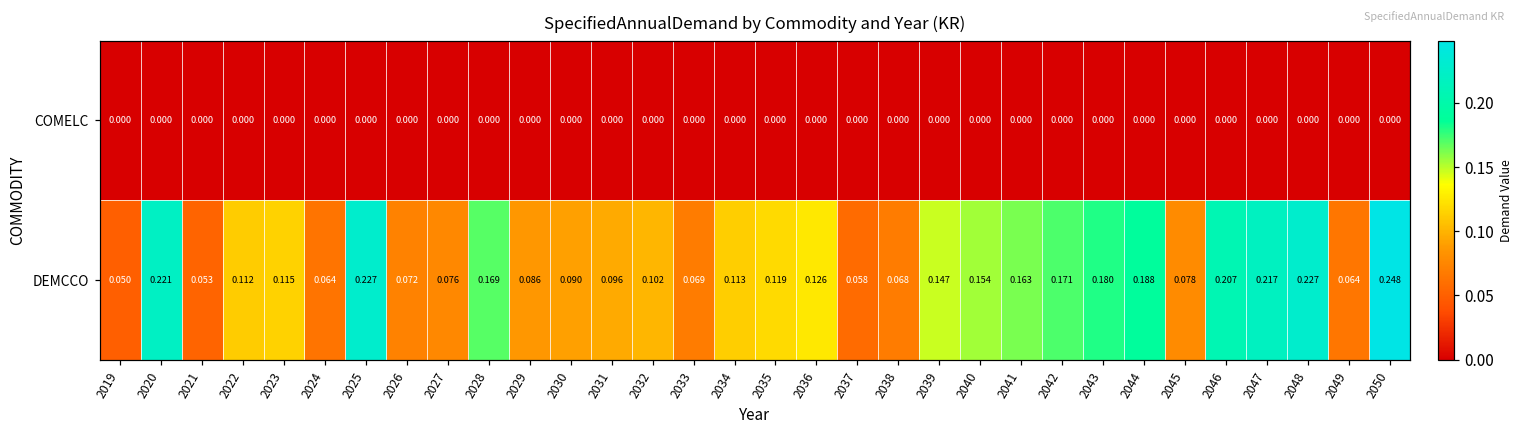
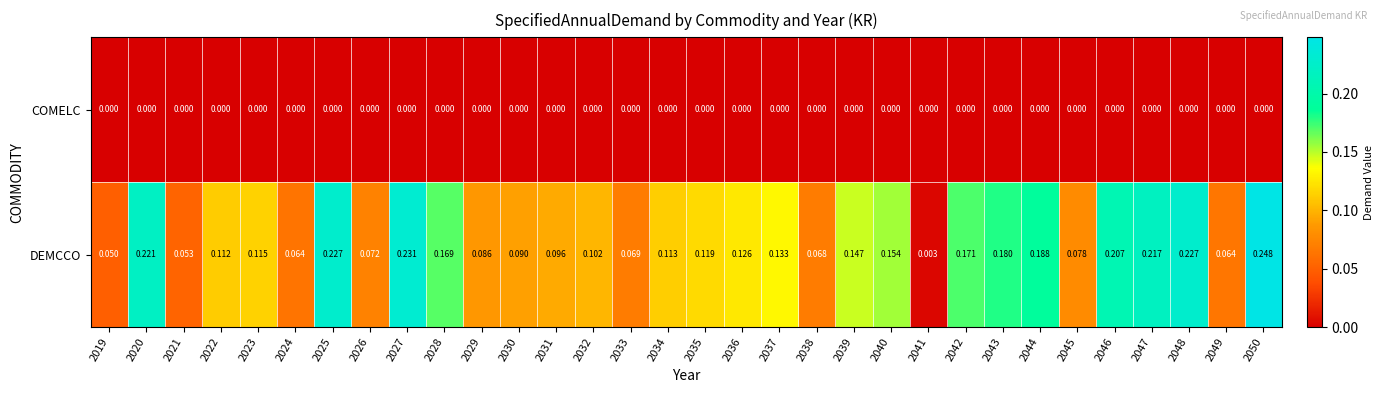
  {
    "COMELC": {
      "2019": 0.000,
      "2020": 0.000,
      "2021": 0.000,
      "2022": 0.000,
      "2023": 0.000,
      "2024": 0.000,
      "2025": 0.000,
      "2026": 0.000,
      "2027": 0.000,
      "2028": 0.000,
      "2029": 0.000,
      "2030": 0.000,
      "2031": 0.000,
      "2032": 0.000,
      "2033": 0.000,
      "2034": 0.000,
      "2035": 0.000,
      "2036": 0.000,
      "2037": 0.000,
      "2038": 0.000,
      "2039": 0.000,
      "2040": 0.000,
      "2041": 0.000,
      "2042": 0.000,
      "2043": 0.000,
      "2044": 0.000,
      "2045": 0.000,
      "2046": 0.000,
      "2047": 0.000,
      "2048": 0.000,
      "2049": 0.000,
      "2050": 0.000
    },
    "DEMCCO": {
      "2019": 0.050,
      "2020": 0.221,
      "2021": 0.053,
      "2022": 0.112,
      "2023": 0.115,
      "2024": 0.064,
      "2025": 0.227,
      "2026": 0.072,
-     "2027": 0.076,
+     "2027": 0.231,
      "2028": 0.169,
      "2029": 0.086,
      "2030": 0.090,
      "2031": 0.096,
      "2032": 0.102,
      "2033": 0.069,
      "2034": 0.113,
      "2035": 0.119,
      "2036": 0.126,
-     "2037": 0.058,
+     "2037": 0.133,
      "2038": 0.068,
      "2039": 0.147,
      "2040": 0.154,
-     "2041": 0.163,
+     "2041": 0.003,
      "2042": 0.171,
      "2043": 0.180,
      "2044": 0.188,
      "2045": 0.078,
      "2046": 0.207,
      "2047": 0.217,
      "2048": 0.227,
      "2049": 0.064,
      "2050": 0.248
    }
  }
